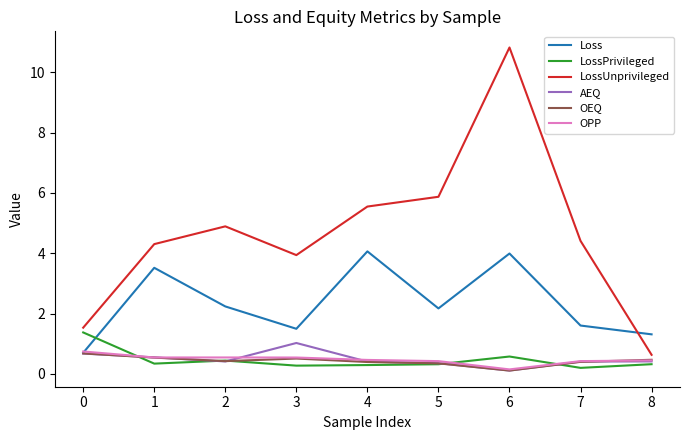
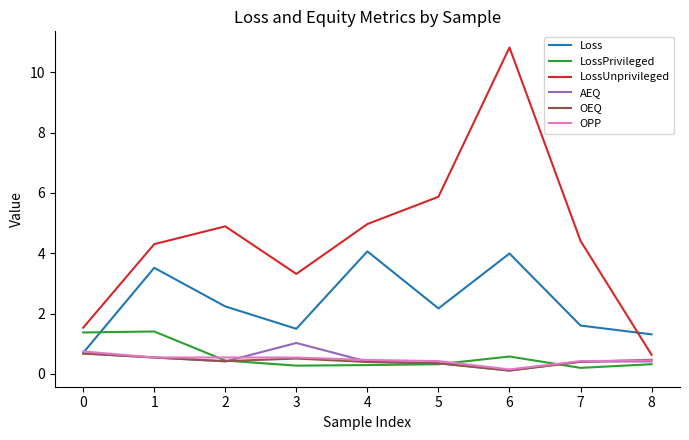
  {
    "Loss": {
      "1": 3.5,
      "2": 2.2,
      "3": 1.5,
      "4": 4.1,
      "5": 2.2,
      "6": 4.0,
      "7": 1.6,
      "8": 1.3
    },
    "LossPrivileged": {
      "0": 1.4,
-     "1": 0.3,
+     "1": 1.4,
      "3": 0.3,
      "4": 0.3,
      "6": 0.6,
      "7": 0.2,
      "8": 0.3
    },
    "LossUnprivileged": {
      "0": 1.5,
      "1": 4.3,
      "2": 4.9,
-     "3": 3.9,
-     "4": 5.5,
+     "3": 3.3,
+     "4": 5.0,
      "5": 5.9,
      "6": 10.8,
      "7": 4.4,
      "8": 0.6
    },
    "AEQ": {
      "3": 1.0
    },
    "OPP": {
      "2": 0.5
    }
  }
